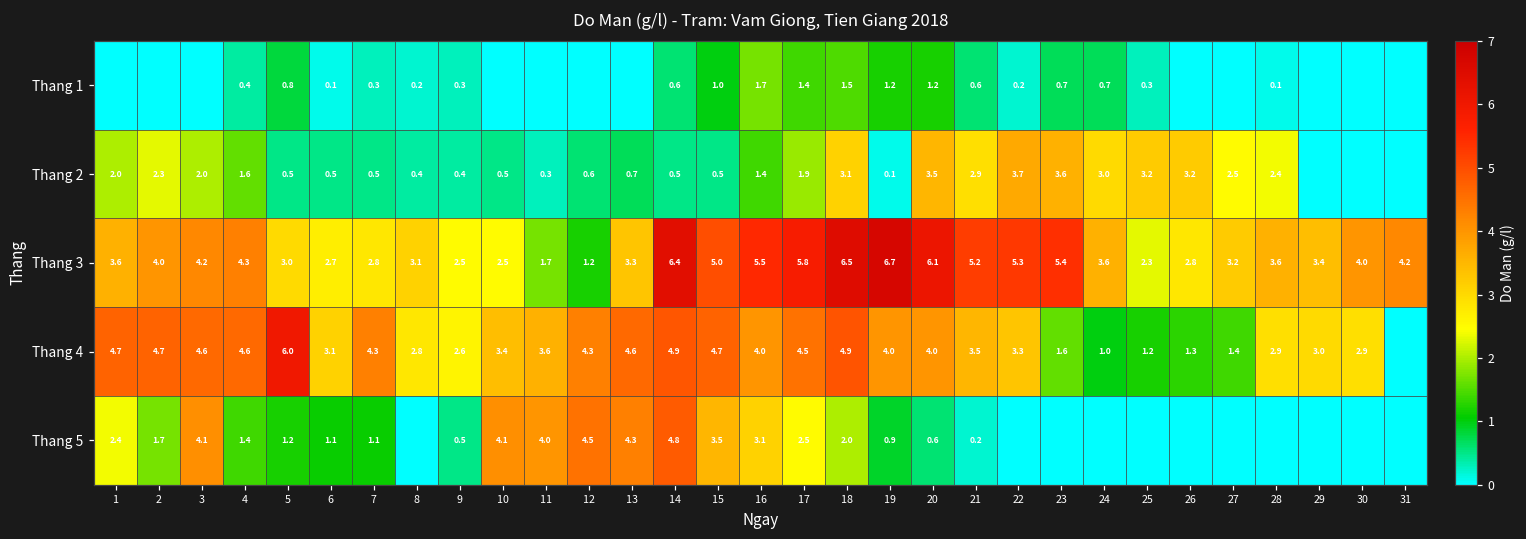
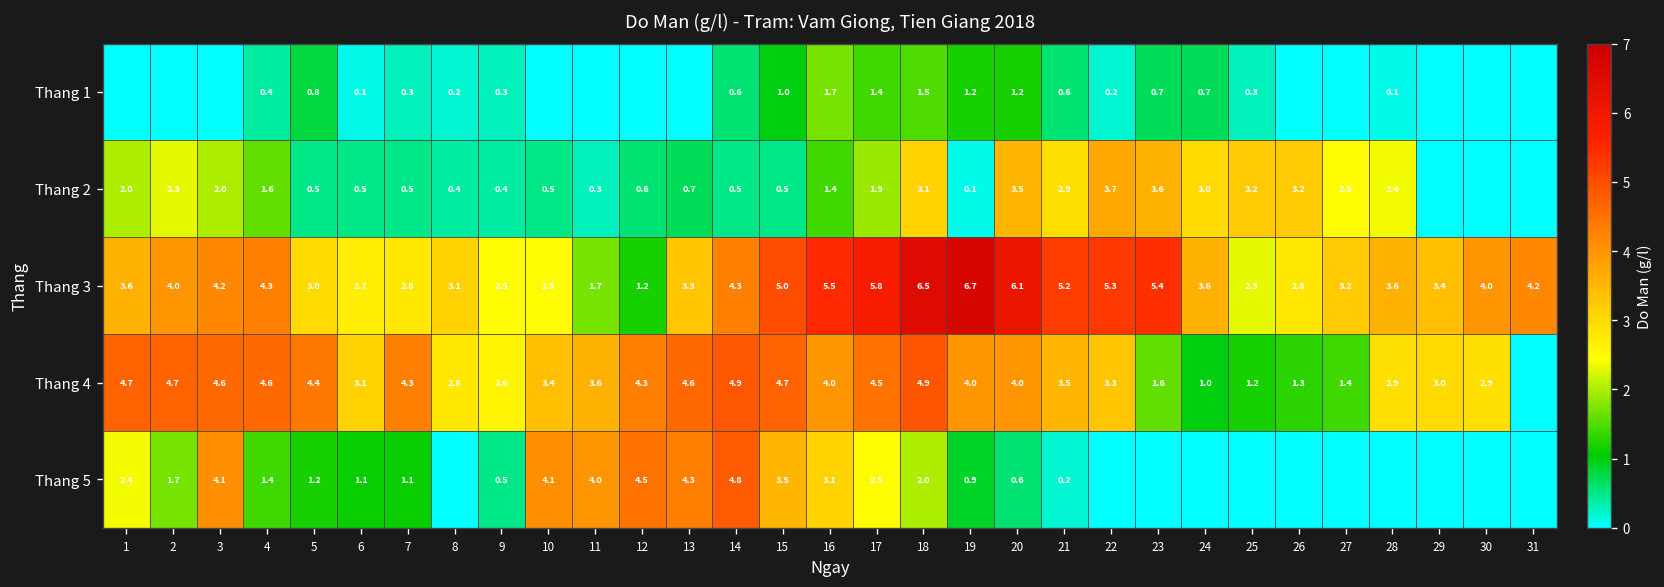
  {
    "Thang 1": {
      "4": 0.4,
      "5": 0.8,
      "6": 0.1,
      "7": 0.3,
      "8": 0.2,
      "9": 0.3,
      "14": 0.6,
      "15": 1.0,
      "16": 1.7,
      "17": 1.4,
      "18": 1.5,
      "19": 1.2,
      "20": 1.2,
      "21": 0.6,
      "22": 0.2,
      "23": 0.7,
      "24": 0.7,
      "25": 0.3,
      "28": 0.1
    },
    "Thang 2": {
      "1": 2.0,
      "2": 2.3,
      "3": 2.0,
      "4": 1.6,
      "5": 0.5,
      "6": 0.5,
      "7": 0.5,
      "8": 0.4,
      "9": 0.4,
      "10": 0.5,
      "11": 0.3,
      "12": 0.6,
      "13": 0.7,
      "14": 0.5,
      "15": 0.5,
      "16": 1.4,
      "17": 1.9,
      "18": 3.1,
      "19": 0.1,
      "20": 3.5,
      "21": 2.9,
      "22": 3.7,
      "23": 3.6,
      "24": 3.0,
      "25": 3.2,
      "26": 3.2,
      "27": 2.5,
      "28": 2.4
    },
    "Thang 3": {
      "1": 3.6,
      "2": 4.0,
      "3": 4.2,
      "4": 4.3,
      "5": 3.0,
      "6": 2.7,
      "7": 2.8,
      "8": 3.1,
      "9": 2.5,
      "10": 2.5,
      "11": 1.7,
      "12": 1.2,
      "13": 3.3,
-     "14": 6.4,
+     "14": 4.3,
      "15": 5.0,
      "16": 5.5,
      "17": 5.8,
      "18": 6.5,
      "19": 6.7,
      "20": 6.1,
      "21": 5.2,
      "22": 5.3,
      "23": 5.4,
      "24": 3.6,
      "25": 2.3,
      "26": 2.8,
      "27": 3.2,
      "28": 3.6,
      "29": 3.4,
      "30": 4.0,
      "31": 4.2
    },
    "Thang 4": {
      "1": 4.7,
      "2": 4.7,
      "3": 4.6,
      "4": 4.6,
-     "5": 6.0,
+     "5": 4.4,
      "6": 3.1,
      "7": 4.3,
      "8": 2.8,
      "9": 2.6,
      "10": 3.4,
      "11": 3.6,
      "12": 4.3,
      "13": 4.6,
      "14": 4.9,
      "15": 4.7,
      "16": 4.0,
      "17": 4.5,
      "18": 4.9,
      "19": 4.0,
      "20": 4.0,
      "21": 3.5,
      "22": 3.3,
      "23": 1.6,
      "24": 1.0,
      "25": 1.2,
      "26": 1.3,
      "27": 1.4,
      "28": 2.9,
      "29": 3.0,
      "30": 2.9
    },
    "Thang 5": {
      "1": 2.4,
      "2": 1.7,
      "3": 4.1,
      "4": 1.4,
      "5": 1.2,
      "6": 1.1,
      "7": 1.1,
      "9": 0.5,
      "10": 4.1,
      "11": 4.0,
      "12": 4.5,
      "13": 4.3,
      "14": 4.8,
      "15": 3.5,
      "16": 3.1,
      "17": 2.5,
      "18": 2.0,
      "19": 0.9,
      "20": 0.6,
      "21": 0.2
    }
  }
